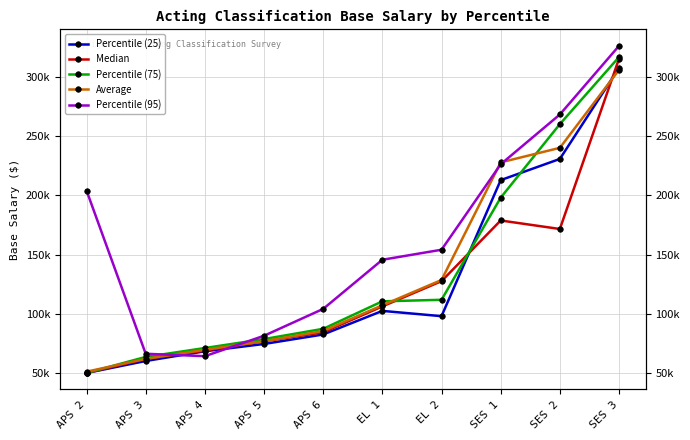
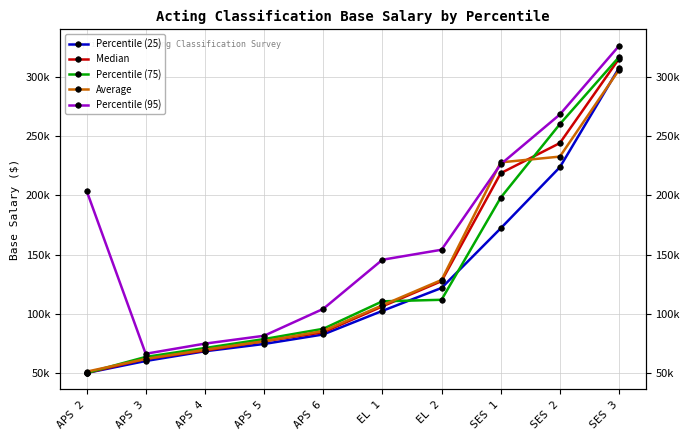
  {
    "Percentile (25)": {
      "APS 5": 74000,
      "EL 1": 102000,
-     "EL 2": 98000,
-     "SES 1": 213000,
-     "SES 2": 231000
+     "EL 2": 122000,
+     "SES 1": 172000,
+     "SES 2": 224000
    },
    "Median": {
-     "SES 1": 179000,
-     "SES 2": 172000
+     "SES 1": 219000,
+     "SES 2": 244000
    },
    "Percentile (75)": {
      "EL 1": 110000,
      "EL 2": 112000,
      "SES 1": 198000,
      "SES 2": 260000
    },
    "Average": {
-     "SES 2": 240000
+     "SES 2": 233000
    },
    "Percentile (95)": {
      "APS 2": 204000,
      "APS 3": 66000,
-     "APS 4": 64000,
+     "APS 4": 75000,
      "APS 5": 81000,
      "APS 6": 104000,
      "EL 1": 146000,
      "EL 2": 154000,
      "SES 2": 268000,
      "SES 3": 326000
    }
  }
